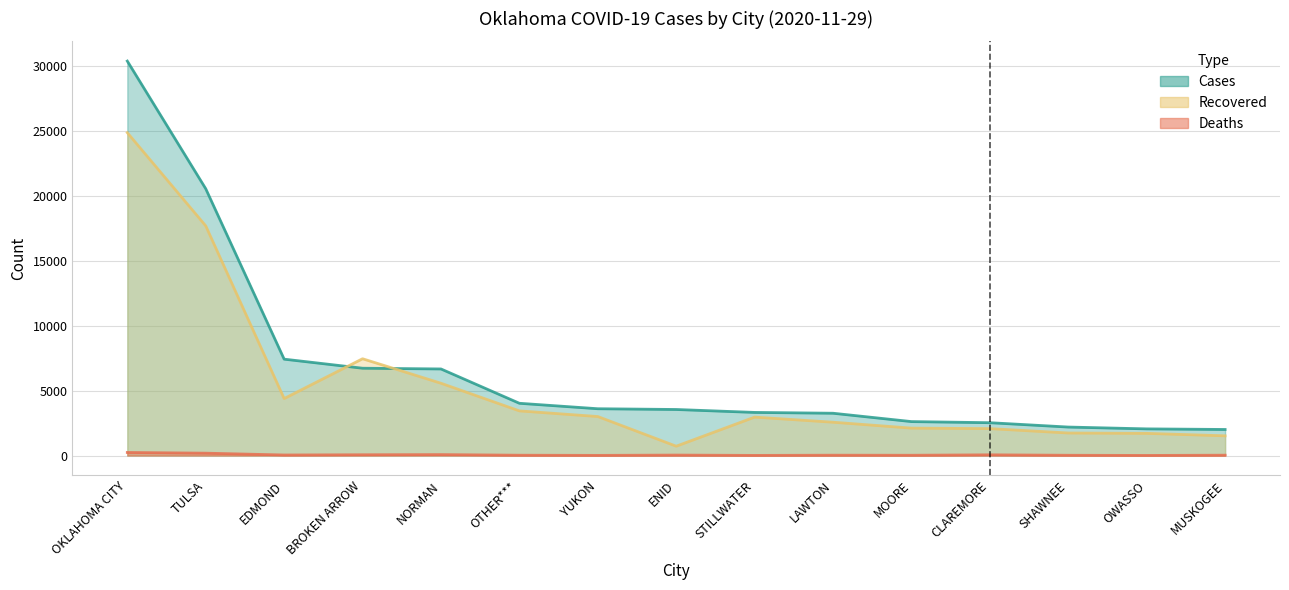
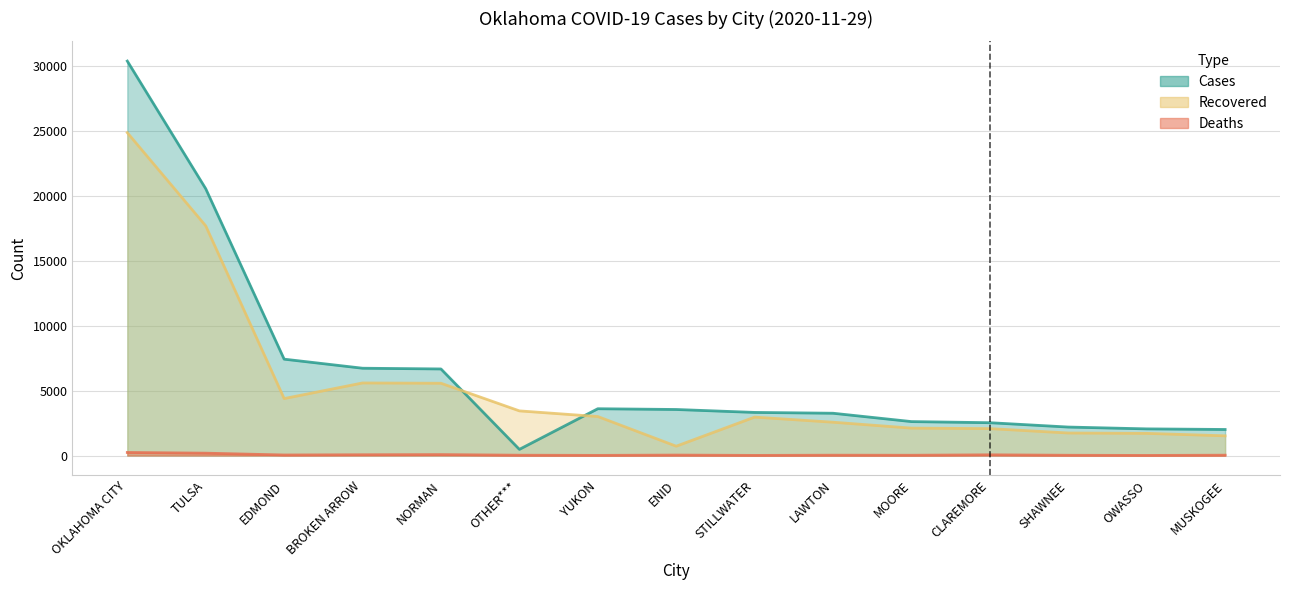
  {
    "Cases": {
      "OKLAHOMA CITY": 30400,
      "TULSA": 20600,
      "EDMOND": 7400,
      "BROKEN ARROW": 6700,
      "NORMAN": 6700,
-     "OTHER***": 4000,
+     "OTHER***": 500,
      "YUKON": 3600,
      "ENID": 3500,
      "STILLWATER": 3300,
      "LAWTON": 3300,
      "MOORE": 2600,
      "CLAREMORE": 2500,
      "SHAWNEE": 2200,
      "OWASSO": 2100,
      "MUSKOGEE": 2000
    },
    "Recovered": {
      "OKLAHOMA CITY": 24900,
      "TULSA": 17700,
      "EDMOND": 4400,
-     "BROKEN ARROW": 7500,
+     "BROKEN ARROW": 5600,
      "NORMAN": 5600,
      "OTHER***": 3400,
      "YUKON": 3000,
      "ENID": 700,
      "STILLWATER": 3000,
      "LAWTON": 2600,
      "MOORE": 2100,
      "CLAREMORE": 2100,
      "SHAWNEE": 1700,
      "OWASSO": 1700,
      "MUSKOGEE": 1500
    },
    "Deaths": {
      "OKLAHOMA CITY": 200,
      "TULSA": 200,
      "EDMOND": 0,
      "BROKEN ARROW": 100,
      "NORMAN": 100,
      "OTHER***": 0,
      "YUKON": 0,
      "ENID": 0,
      "STILLWATER": 0,
      "LAWTON": 0,
      "MOORE": 0,
      "CLAREMORE": 100,
      "SHAWNEE": 0,
      "OWASSO": 0,
      "MUSKOGEE": 0
    }
  }
